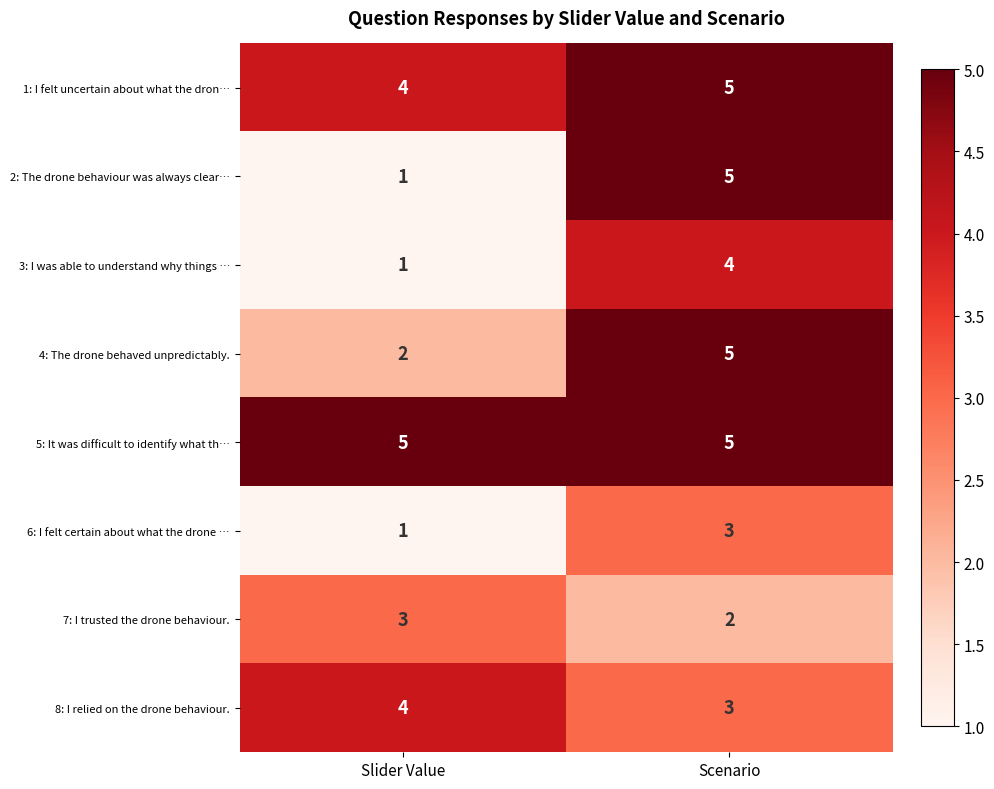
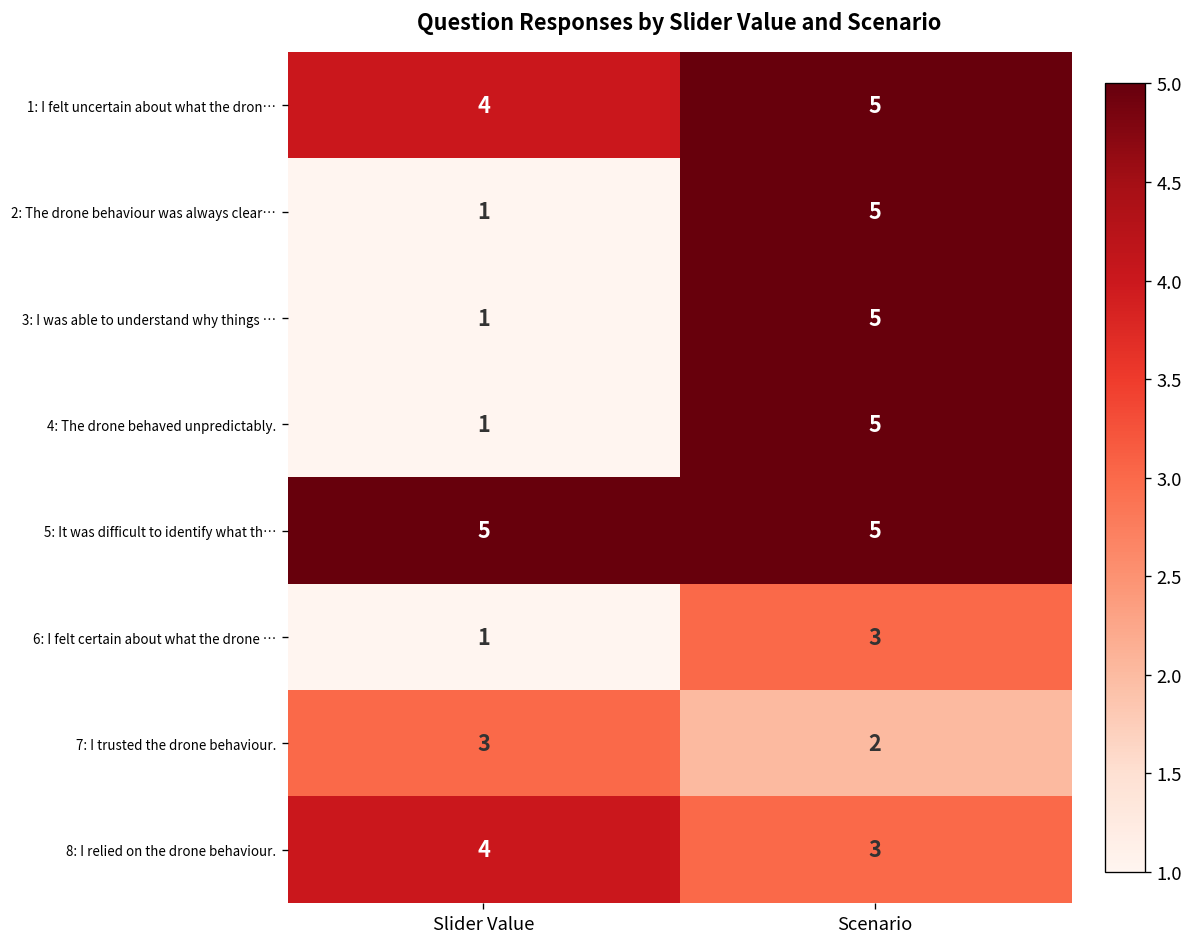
  {
    "1: I felt uncertain about what the dron…": {
      "Slider Value": 4,
      "Scenario": 5
    },
    "2: The drone behaviour was always clear…": {
      "Slider Value": 1,
      "Scenario": 5
    },
    "3: I was able to understand why things …": {
      "Slider Value": 1,
-     "Scenario": 4
+     "Scenario": 5
    },
    "4: The drone behaved unpredictably.": {
-     "Slider Value": 2,
+     "Slider Value": 1,
      "Scenario": 5
    },
    "5: It was difficult to identify what th…": {
      "Slider Value": 5,
      "Scenario": 5
    },
    "6: I felt certain about what the drone …": {
      "Slider Value": 1,
      "Scenario": 3
    },
    "7: I trusted the drone behaviour.": {
      "Slider Value": 3,
      "Scenario": 2
    },
    "8: I relied on the drone behaviour.": {
      "Slider Value": 4,
      "Scenario": 3
    }
  }
